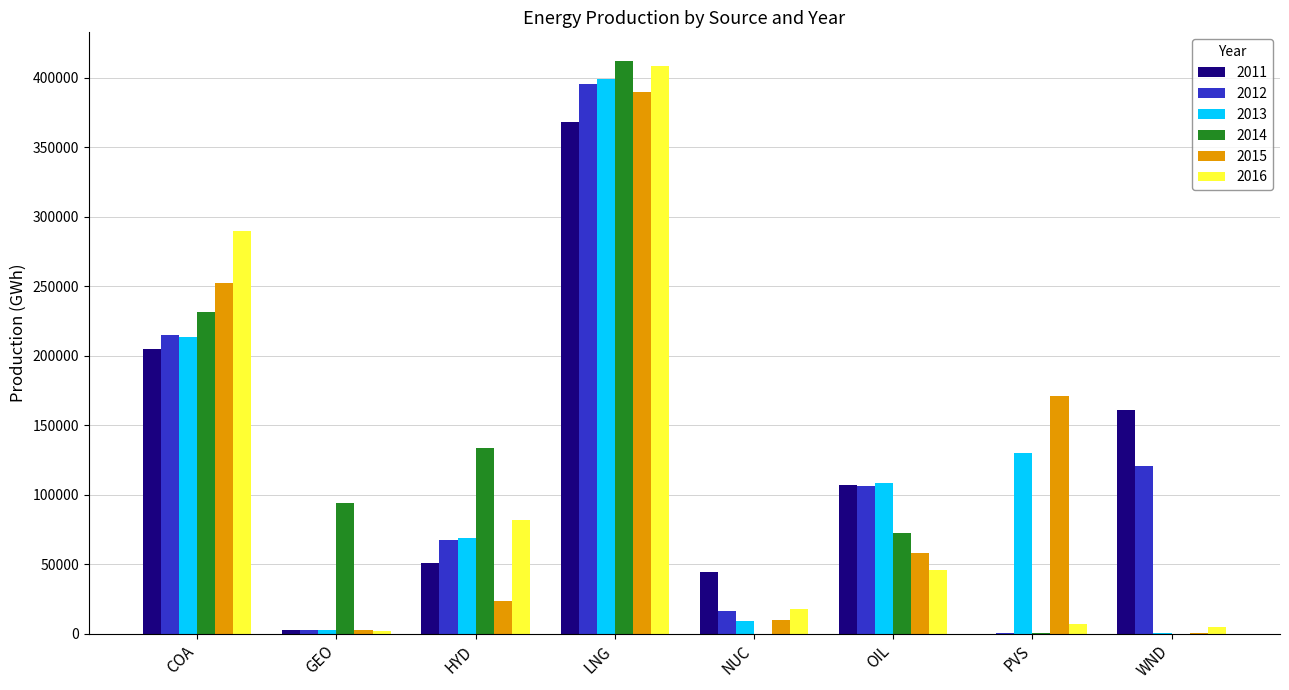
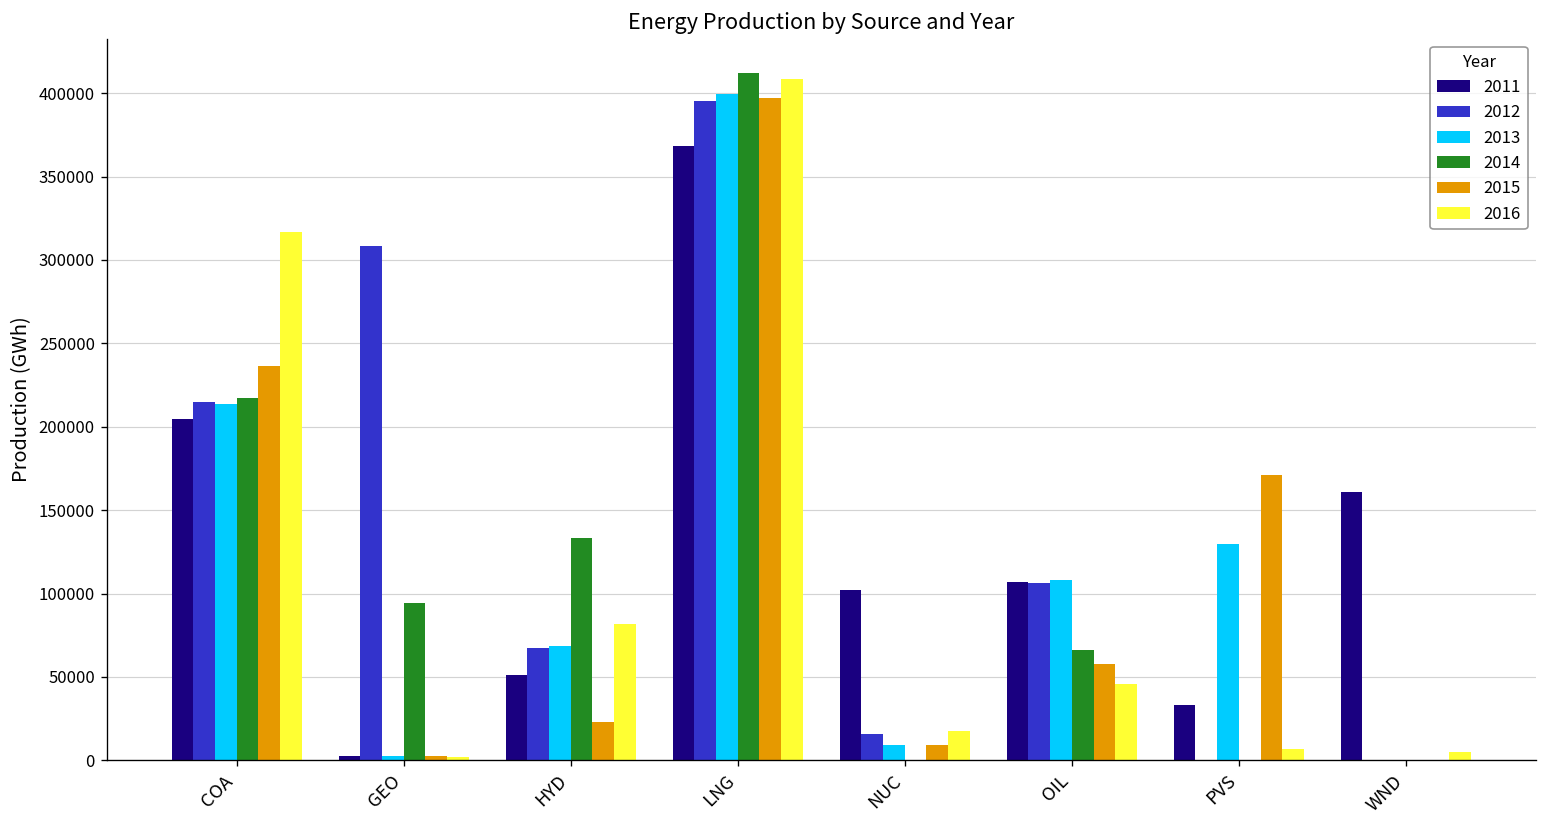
  {
    "2011": {
      "COA": 205000,
      "GEO": 3000,
      "HYD": 51000,
      "LNG": 368000,
-     "NUC": 44000,
+     "NUC": 102000,
      "OIL": 107000,
-     "PVS": 0,
+     "PVS": 33000,
      "WND": 161000
    },
    "2012": {
      "COA": 215000,
-     "GEO": 2000,
+     "GEO": 308000,
      "HYD": 67000,
      "LNG": 395000,
      "NUC": 16000,
      "OIL": 106000,
-     "WND": 120000
+     "WND": 0
    },
    "2013": {
      "COA": 214000,
      "GEO": 2000,
      "HYD": 69000,
      "LNG": 399000,
      "NUC": 9000,
      "OIL": 108000,
      "PVS": 130000
    },
    "2014": {
-     "COA": 231000,
+     "COA": 217000,
      "GEO": 94000,
      "HYD": 133000,
      "LNG": 412000,
      "NUC": 0,
-     "OIL": 73000
+     "OIL": 66000
    },
    "2015": {
-     "COA": 252000,
+     "COA": 237000,
      "GEO": 2000,
      "HYD": 23000,
-     "LNG": 390000,
+     "LNG": 397000,
      "NUC": 9000,
      "OIL": 58000,
      "PVS": 171000
    },
    "2016": {
-     "COA": 290000,
+     "COA": 317000,
      "GEO": 2000,
      "HYD": 82000,
      "LNG": 408000,
      "NUC": 17000,
      "OIL": 45000,
      "PVS": 7000,
      "WND": 5000
    }
  }
